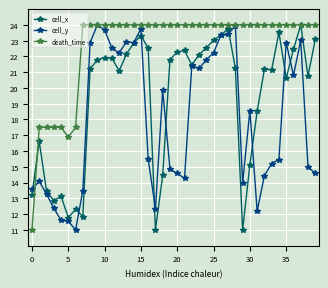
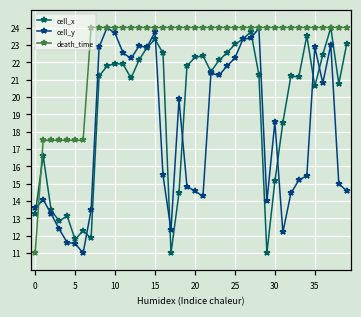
  {
    "death_time": {
      "0": 11.0,
-     "5": 16.9,
+     "5": 17.5,
      "10": 24.0,
      "15": 24.0,
      "20": 24.0,
      "25": 24.0,
      "30": 24.0,
      "35": 24.0
    }
  }
